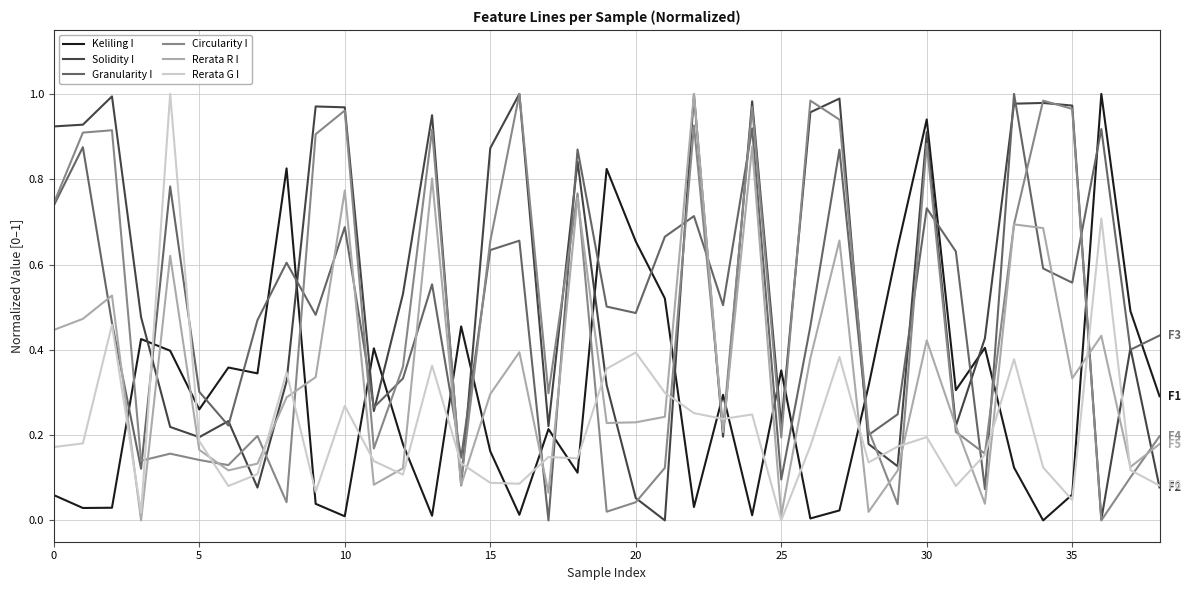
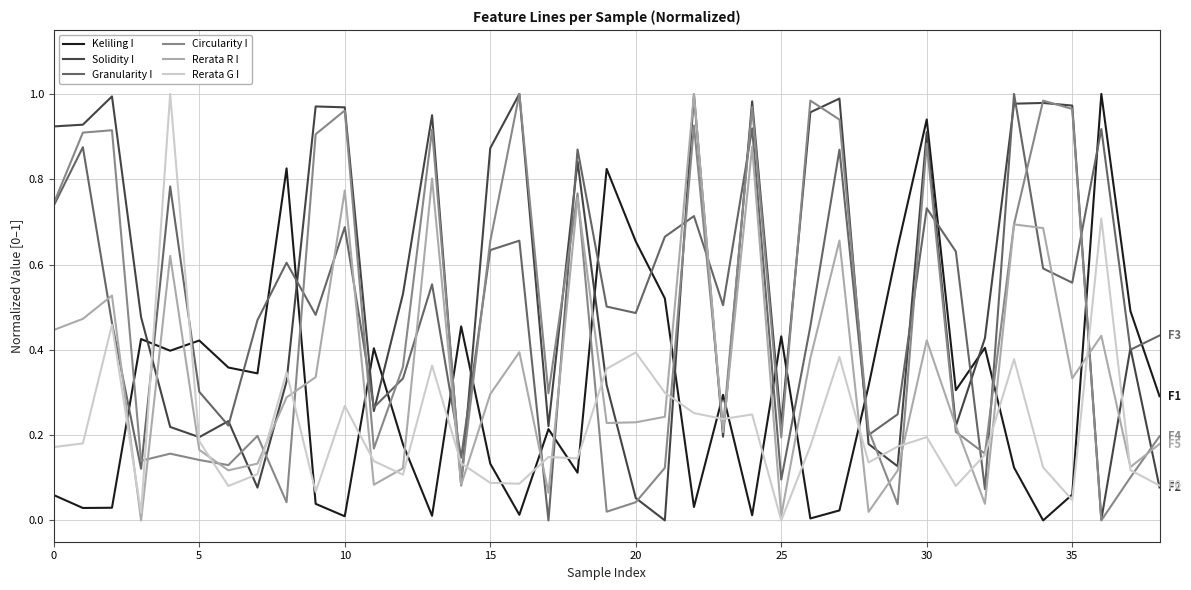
  {
    "Keliling I": {
      "0": 0.06,
-     "5": 0.26,
+     "5": 0.42,
      "10": 0.01,
-     "15": 0.16,
+     "15": 0.13,
      "20": 0.65,
-     "25": 0.35,
+     "25": 0.43,
      "30": 0.94,
      "35": 0.06
    }
  }
